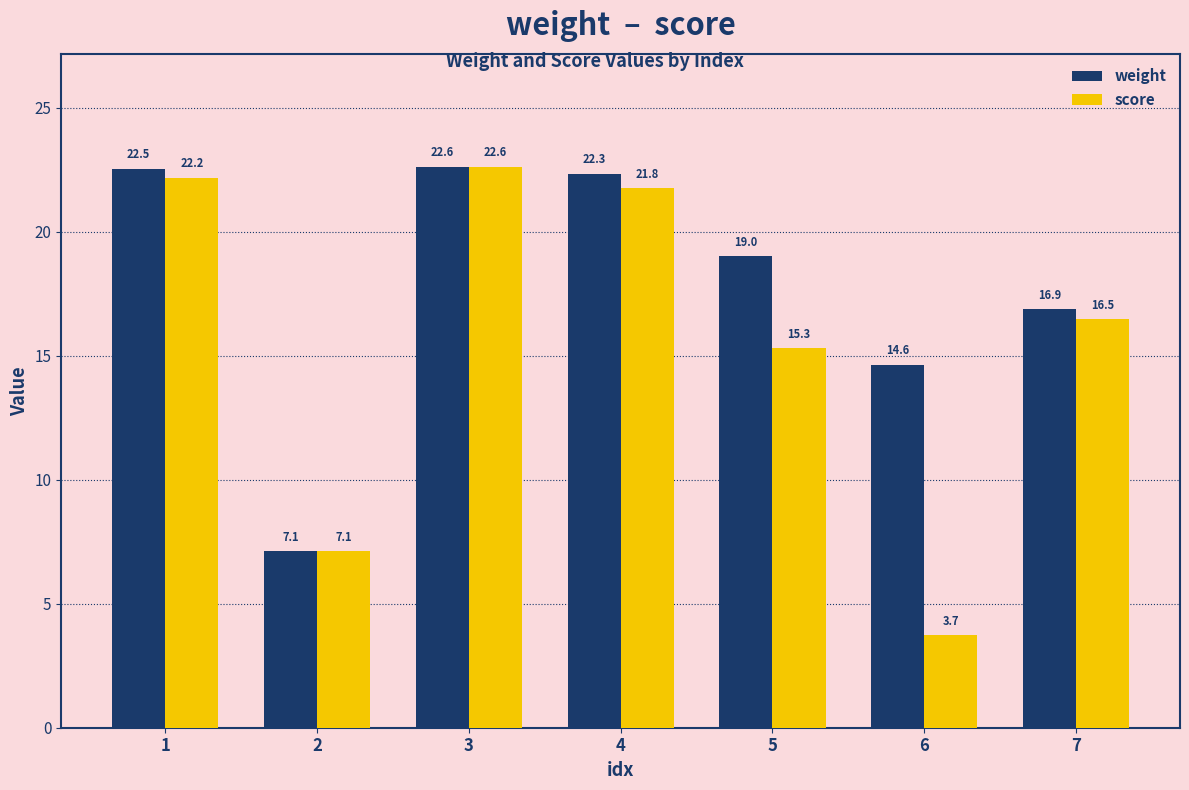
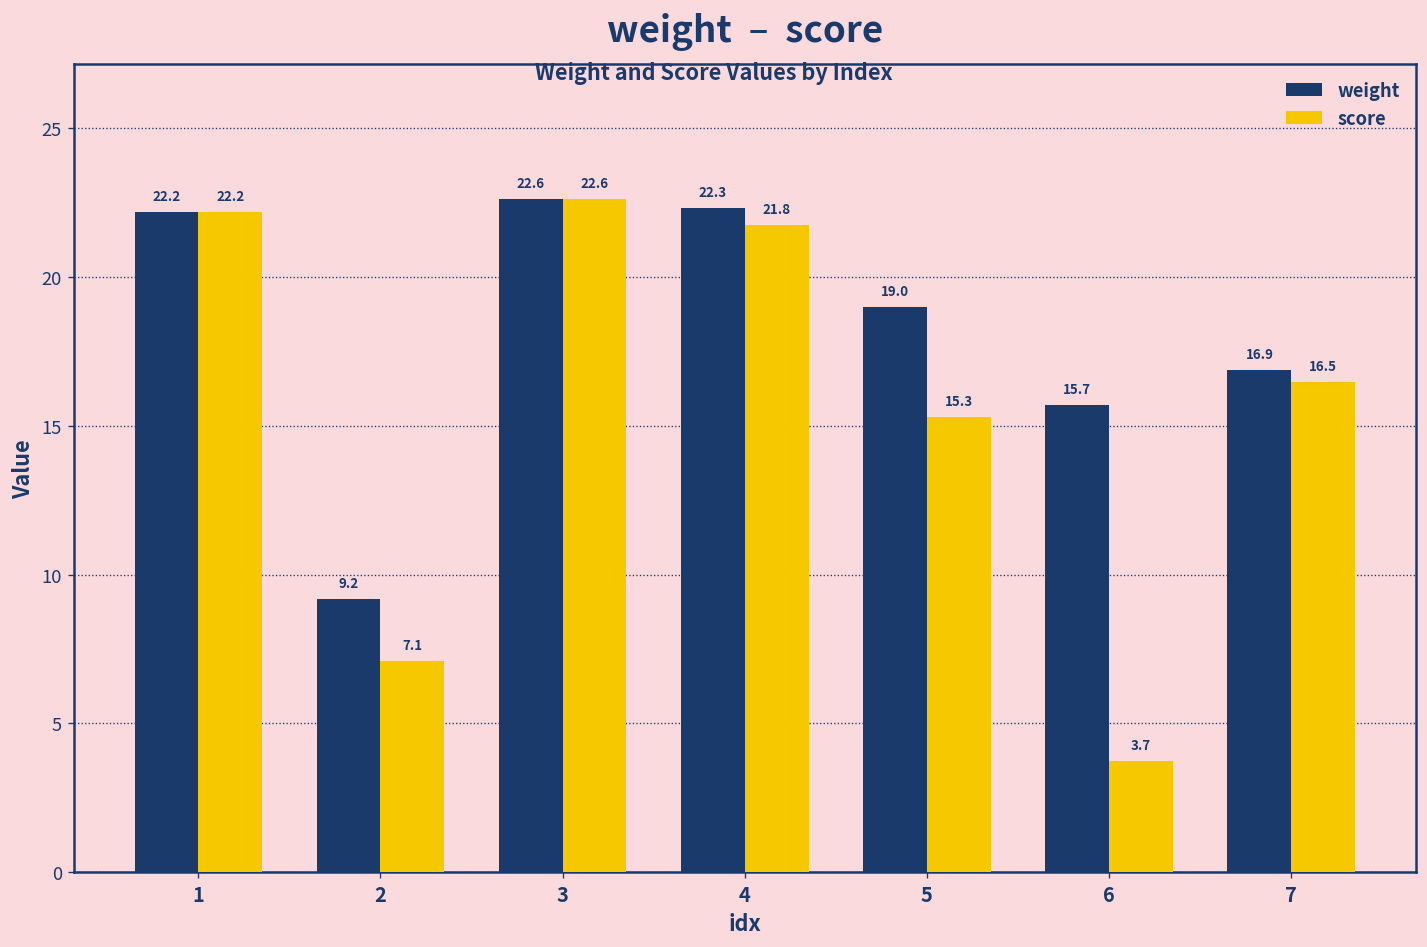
  {
    "weight": {
-     "1": 22.5,
-     "2": 7.1,
+     "1": 22.2,
+     "2": 9.2,
      "3": 22.6,
      "4": 22.3,
      "5": 19.0,
-     "6": 14.6,
+     "6": 15.7,
      "7": 16.9
    },
    "score": {
      "1": 22.2,
      "2": 7.1,
      "3": 22.6,
      "4": 21.8,
      "5": 15.3,
      "6": 3.7,
      "7": 16.5
    }
  }
